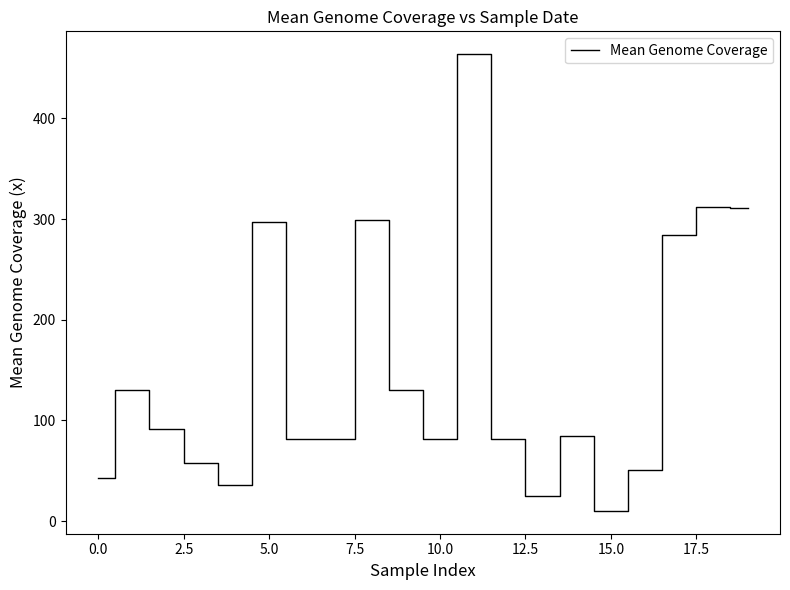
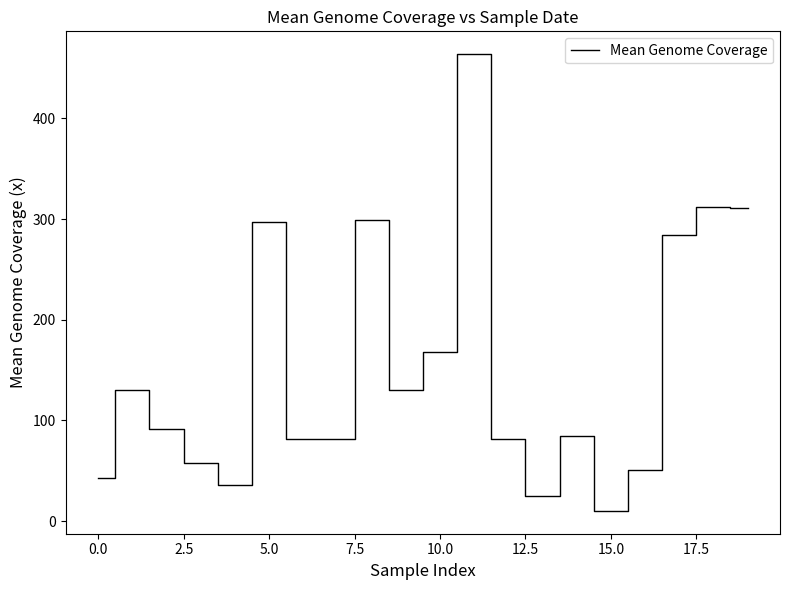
  {
    "0.0": 43,
    "5.0": 297,
-   "10.0": 82,
+   "10.0": 168,
    "15.0": 10
  }
